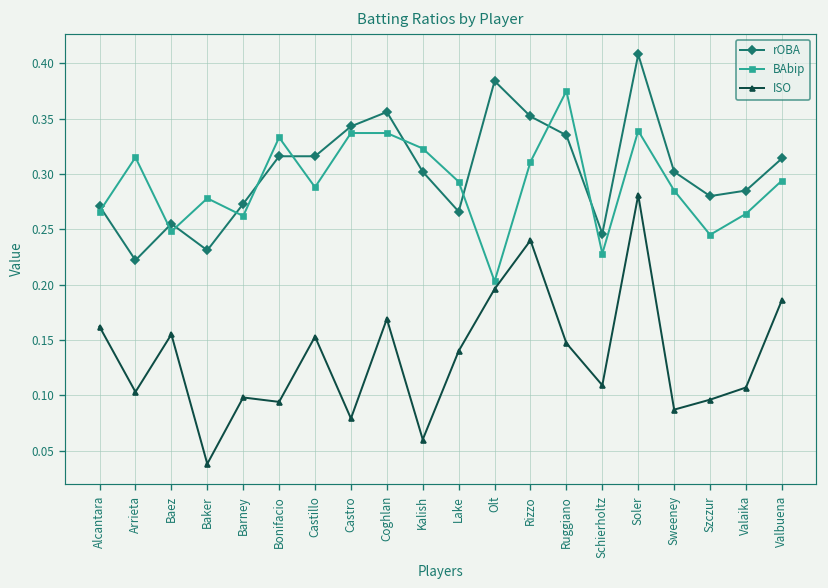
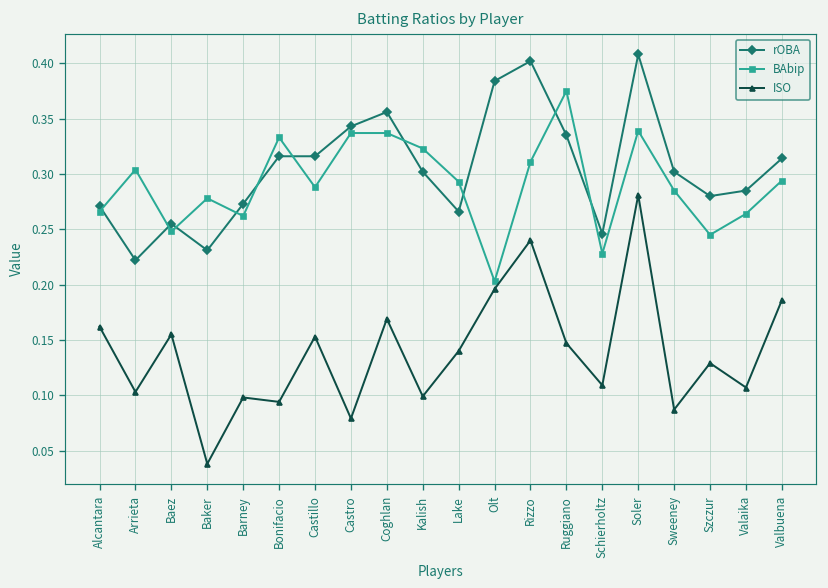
  {
    "rOBA": {
      "Alcantara": 0.27,
      "Arrieta": 0.22,
      "Baez": 0.26,
      "Baker": 0.23,
      "Barney": 0.27,
      "Bonifacio": 0.32,
      "Castillo": 0.32,
      "Castro": 0.34,
      "Coghlan": 0.36,
      "Kalish": 0.30,
      "Lake": 0.27,
      "Olt": 0.38,
-     "Rizzo": 0.35,
+     "Rizzo": 0.40,
      "Ruggiano": 0.34,
      "Schierholtz": 0.25,
      "Soler": 0.41,
      "Sweeney": 0.30,
      "Szczur": 0.28,
      "Valaika": 0.29,
      "Valbuena": 0.31
    },
    "BAbip": {
      "Alcantara": 0.27,
-     "Arrieta": 0.32,
+     "Arrieta": 0.30,
      "Baez": 0.25,
      "Baker": 0.28,
      "Barney": 0.26,
      "Bonifacio": 0.33,
      "Castillo": 0.29,
      "Castro": 0.34,
      "Coghlan": 0.34,
      "Kalish": 0.32,
      "Lake": 0.29,
      "Olt": 0.20,
      "Rizzo": 0.31,
      "Ruggiano": 0.38,
      "Schierholtz": 0.23,
      "Soler": 0.34,
      "Sweeney": 0.29,
      "Szczur": 0.25,
      "Valaika": 0.26,
      "Valbuena": 0.29
    },
    "ISO": {
      "Alcantara": 0.16,
      "Arrieta": 0.10,
      "Baez": 0.16,
      "Baker": 0.04,
      "Barney": 0.10,
      "Bonifacio": 0.09,
      "Castillo": 0.15,
      "Castro": 0.08,
      "Coghlan": 0.17,
-     "Kalish": 0.06,
+     "Kalish": 0.10,
      "Lake": 0.14,
      "Olt": 0.20,
      "Rizzo": 0.24,
      "Ruggiano": 0.15,
      "Schierholtz": 0.11,
      "Soler": 0.28,
      "Sweeney": 0.09,
-     "Szczur": 0.10,
+     "Szczur": 0.13,
      "Valaika": 0.11,
      "Valbuena": 0.19
    }
  }
